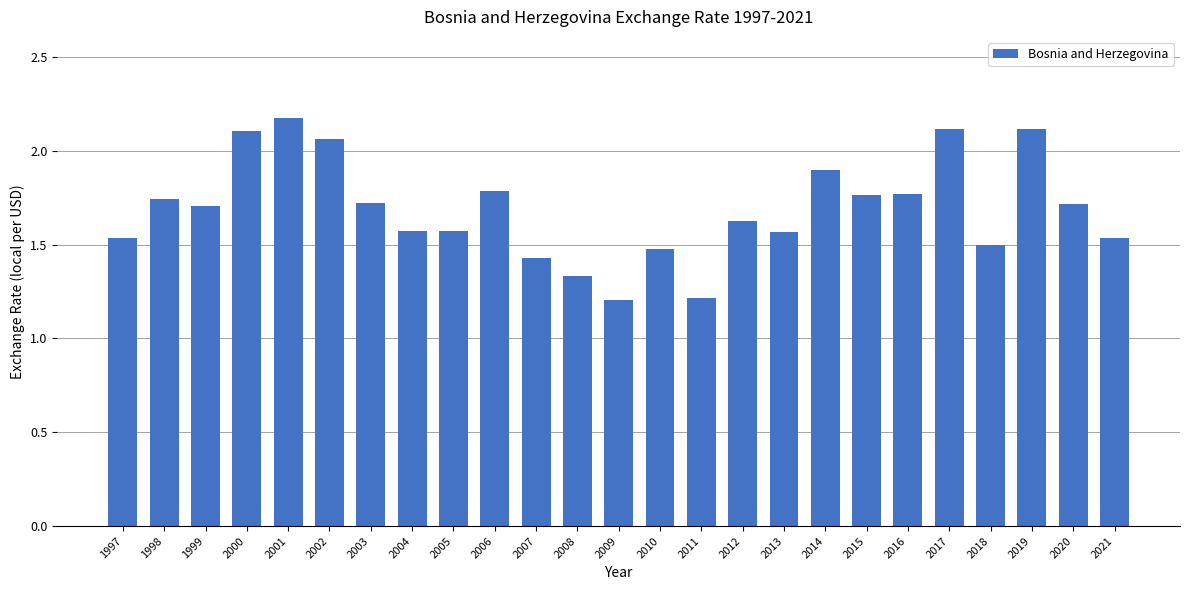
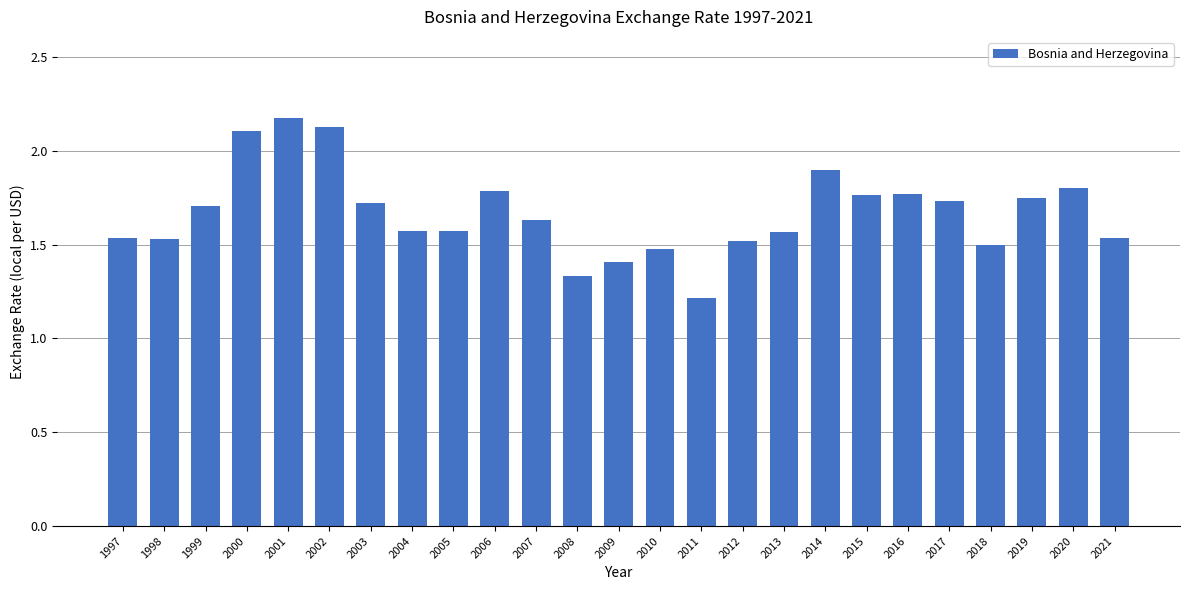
  {
    "1997": 1.54,
-   "1998": 1.74,
+   "1998": 1.53,
    "1999": 1.71,
    "2000": 2.11,
    "2001": 2.17,
-   "2002": 2.06,
+   "2002": 2.13,
    "2003": 1.72,
    "2004": 1.57,
    "2005": 1.57,
    "2006": 1.79,
-   "2007": 1.43,
+   "2007": 1.63,
    "2008": 1.33,
-   "2009": 1.20,
+   "2009": 1.41,
    "2010": 1.48,
    "2011": 1.21,
-   "2012": 1.62,
+   "2012": 1.52,
    "2013": 1.57,
    "2014": 1.90,
    "2015": 1.76,
    "2016": 1.77,
-   "2017": 2.11,
+   "2017": 1.73,
    "2018": 1.50,
-   "2019": 2.11,
-   "2020": 1.72,
+   "2019": 1.75,
+   "2020": 1.80,
    "2021": 1.54
  }
